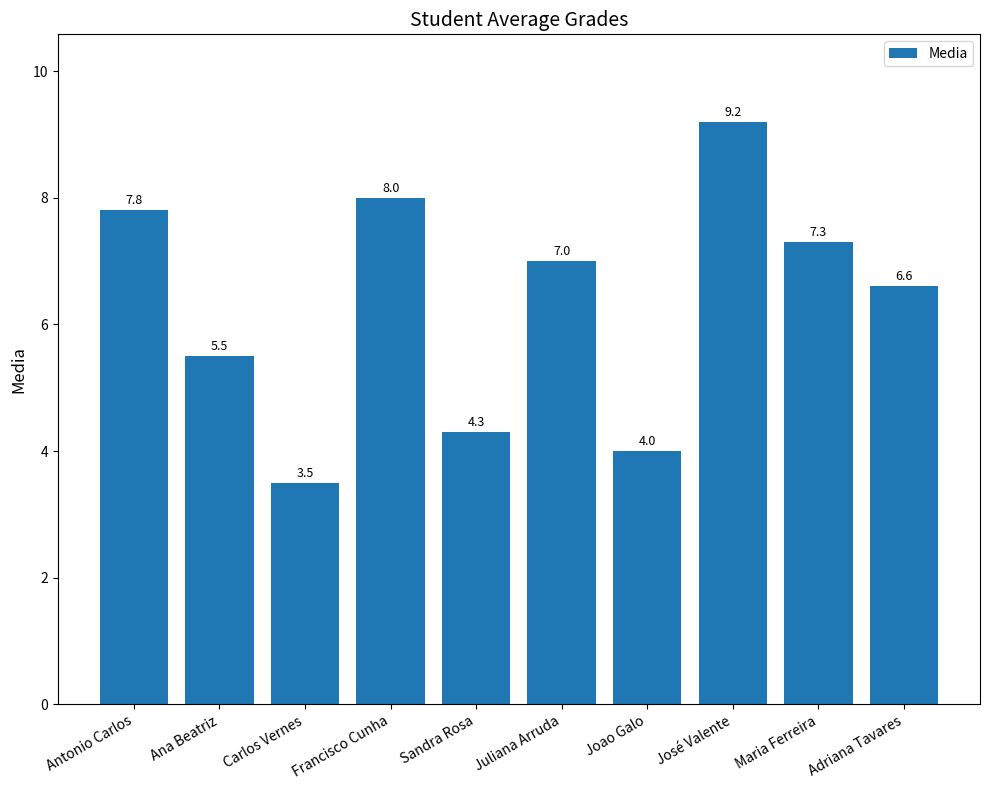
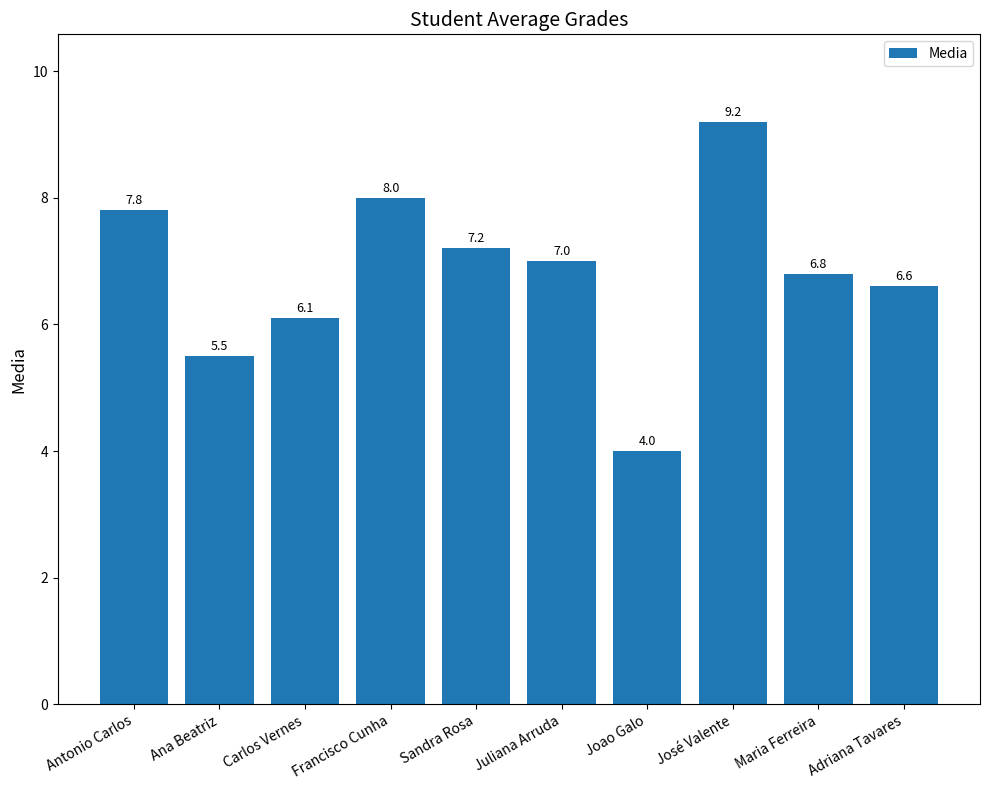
  {
    "Antonio Carlos": 7.8,
    "Ana Beatriz": 5.5,
-   "Carlos Vernes": 3.5,
+   "Carlos Vernes": 6.1,
    "Francisco Cunha": 8.0,
-   "Sandra Rosa": 4.3,
+   "Sandra Rosa": 7.2,
    "Juliana Arruda": 7.0,
    "Joao Galo": 4.0,
    "José Valente": 9.2,
-   "Maria Ferreira": 7.3,
+   "Maria Ferreira": 6.8,
    "Adriana Tavares": 6.6
  }
